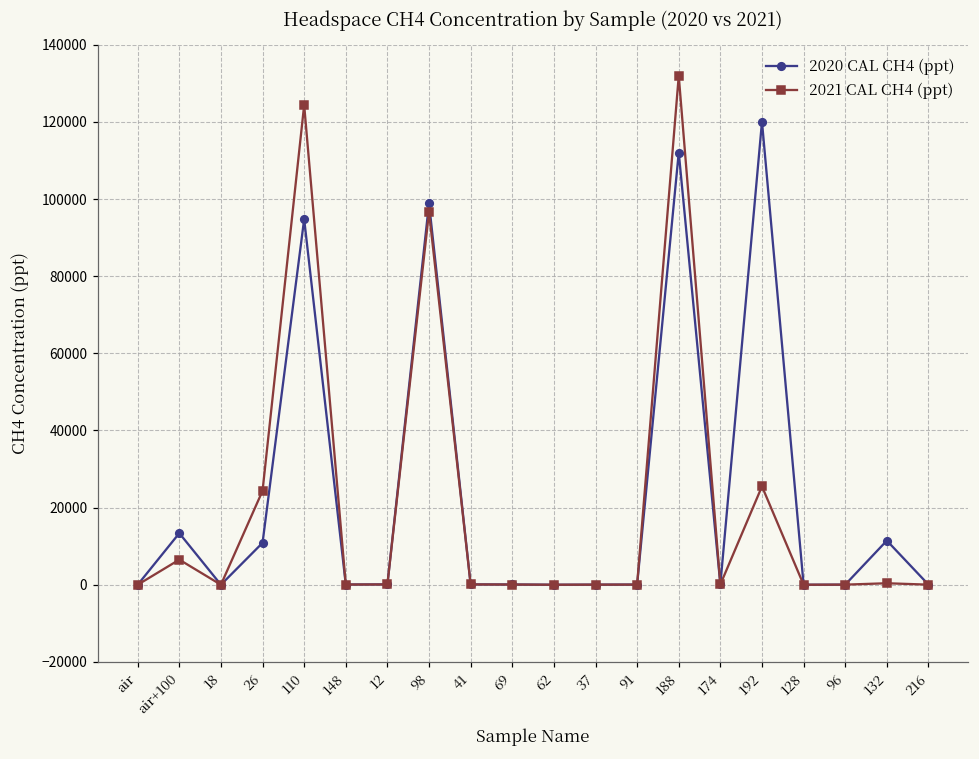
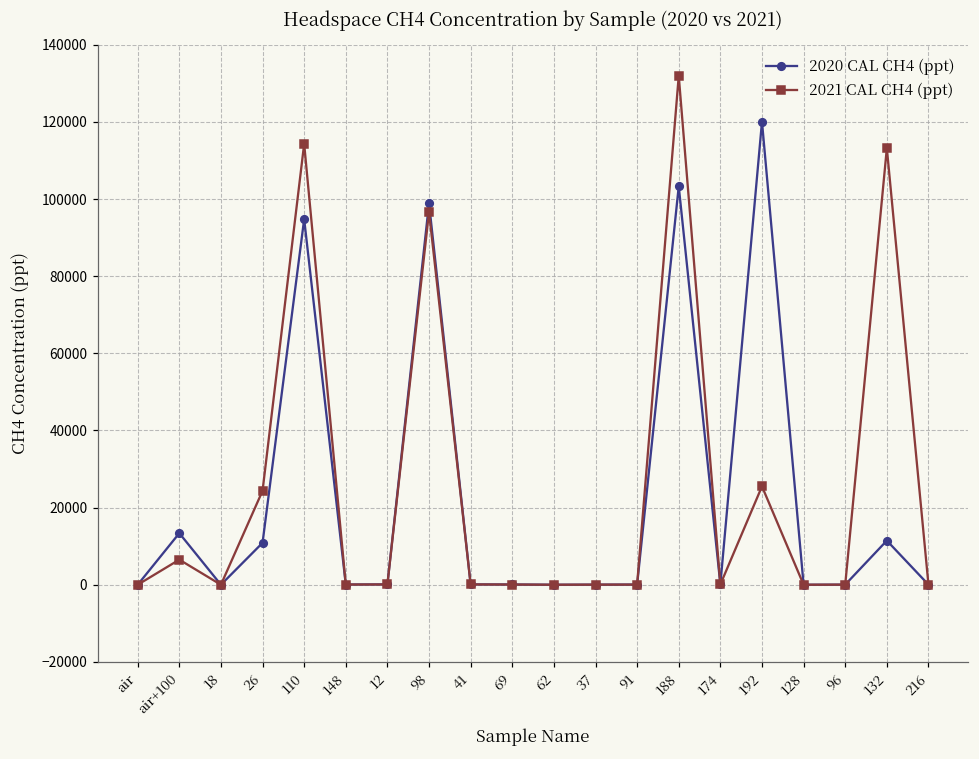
  {
    "2020 CAL CH4 (ppt)": {
      "air+100": 13000,
      "26": 11000,
      "110": 95000,
      "98": 99000,
-     "188": 112000,
+     "188": 103000,
      "192": 120000,
      "132": 11000
    },
    "2021 CAL CH4 (ppt)": {
      "air+100": 7000,
      "26": 24000,
-     "110": 124000,
+     "110": 114000,
      "98": 97000,
      "188": 132000,
      "192": 26000,
-     "132": 0
+     "132": 113000
    }
  }
